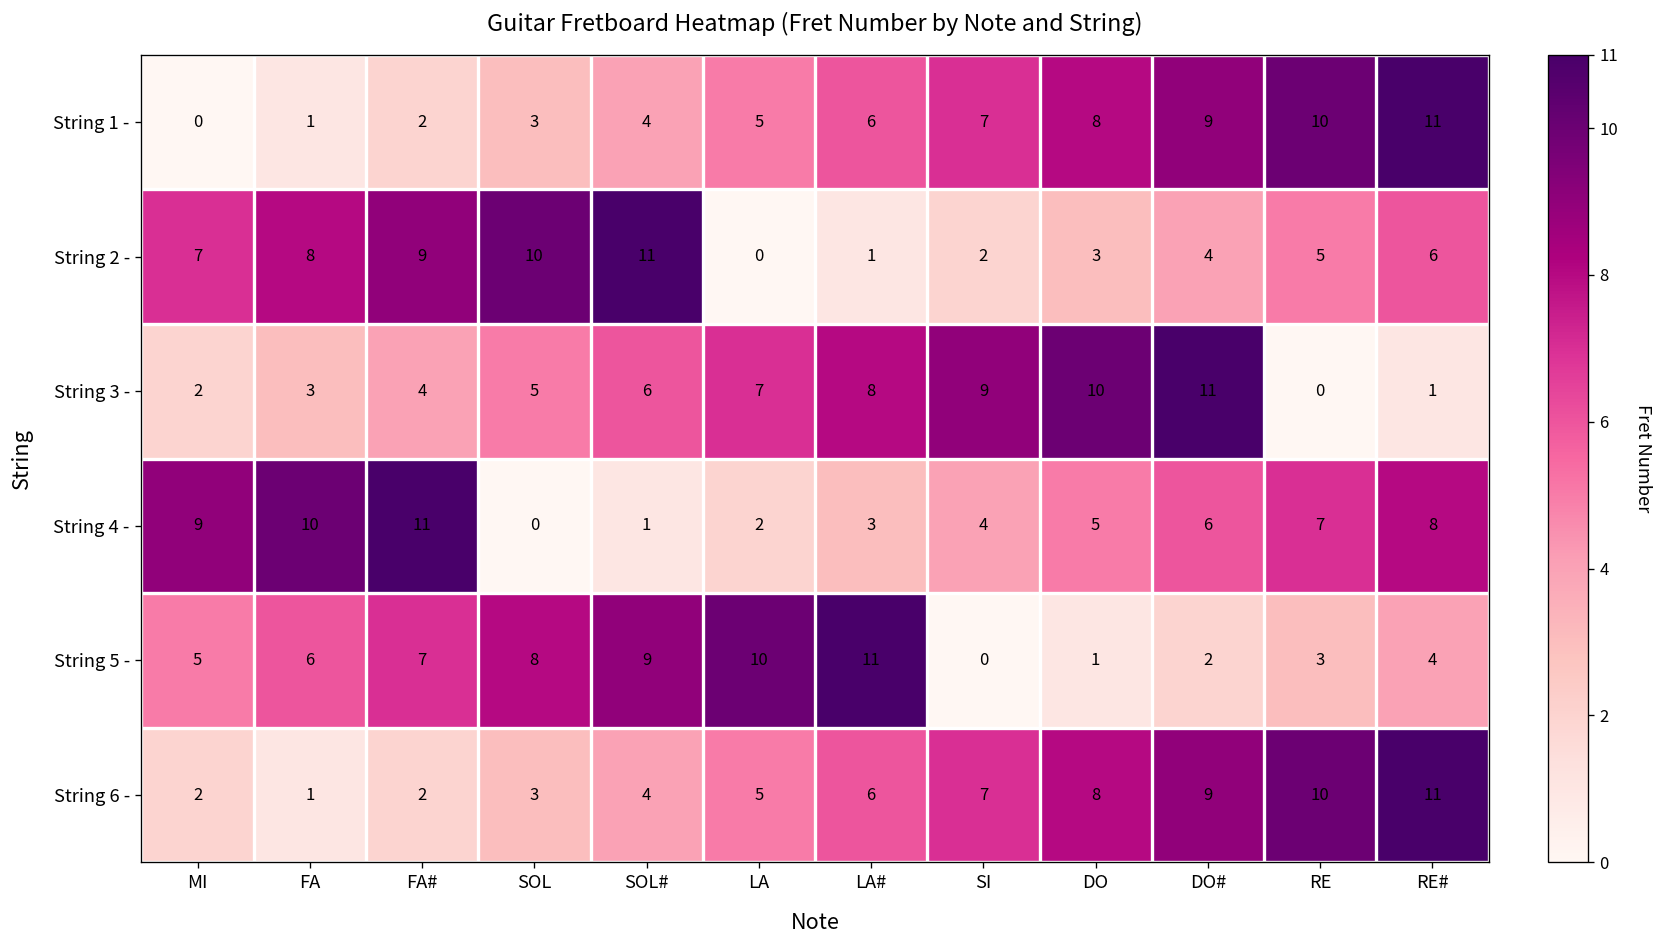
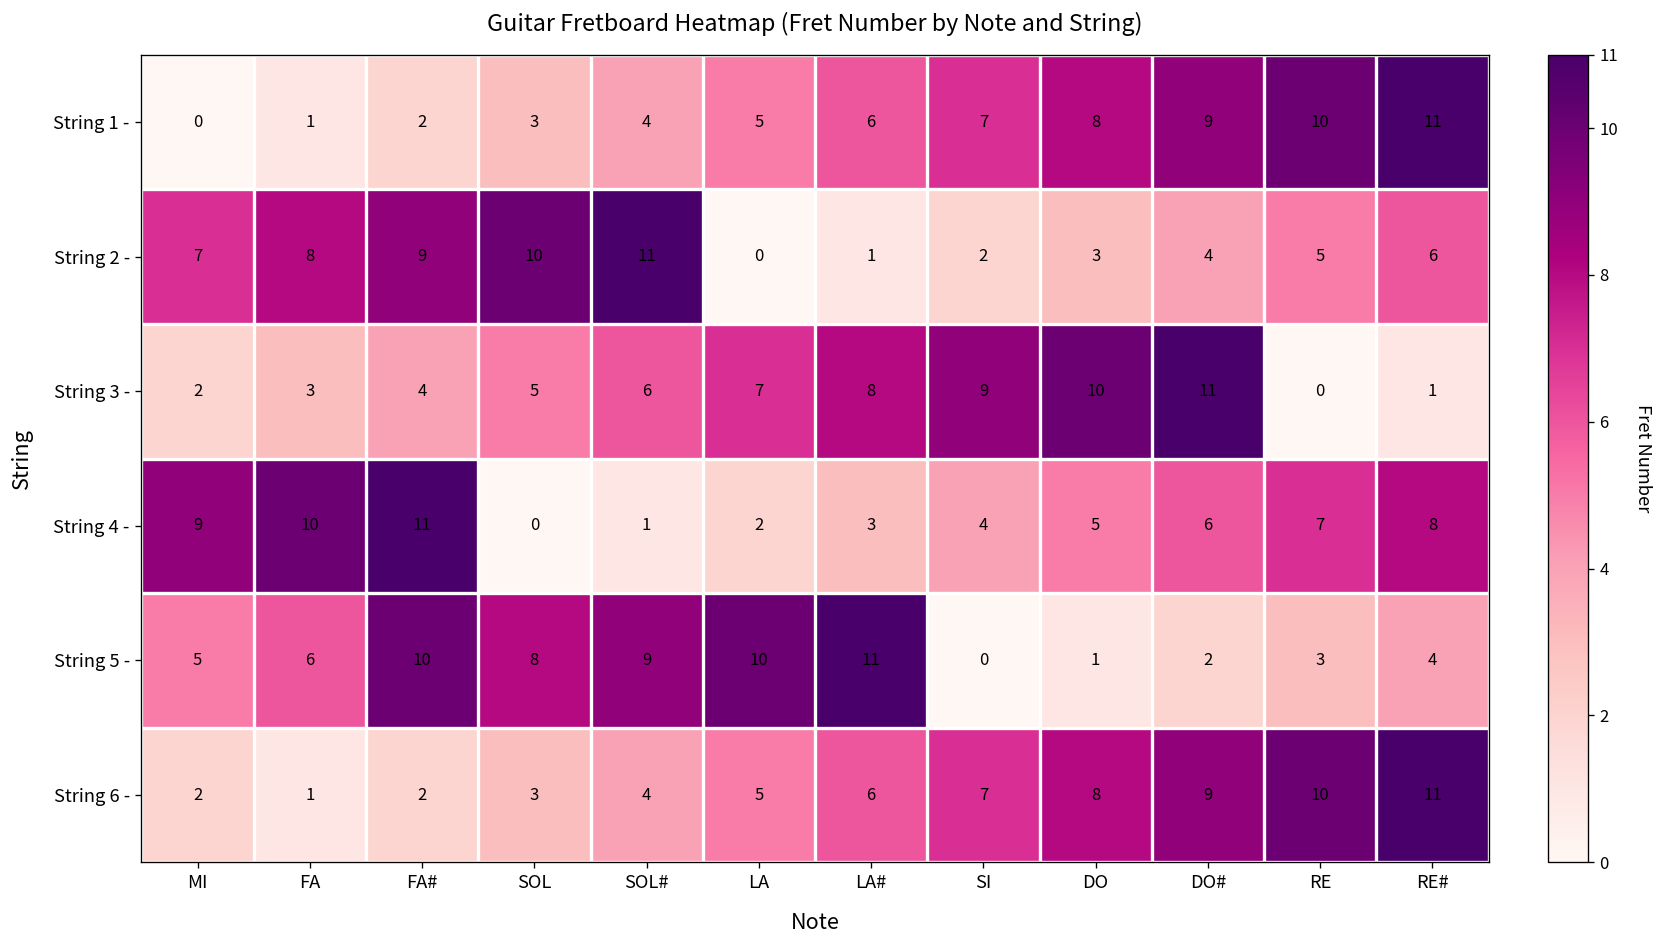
  {
    "String 1 -": {
      "MI": 0,
      "FA": 1,
      "FA#": 2,
      "SOL": 3,
      "SOL#": 4,
      "LA": 5,
      "LA#": 6,
      "SI": 7,
      "DO": 8,
      "DO#": 9,
      "RE": 10,
      "RE#": 11
    },
    "String 2 -": {
      "MI": 7,
      "FA": 8,
      "FA#": 9,
      "SOL": 10,
      "SOL#": 11,
      "LA": 0,
      "LA#": 1,
      "SI": 2,
      "DO": 3,
      "DO#": 4,
      "RE": 5,
      "RE#": 6
    },
    "String 3 -": {
      "MI": 2,
      "FA": 3,
      "FA#": 4,
      "SOL": 5,
      "SOL#": 6,
      "LA": 7,
      "LA#": 8,
      "SI": 9,
      "DO": 10,
      "DO#": 11,
      "RE": 0,
      "RE#": 1
    },
    "String 4 -": {
      "MI": 9,
      "FA": 10,
      "FA#": 11,
      "SOL": 0,
      "SOL#": 1,
      "LA": 2,
      "LA#": 3,
      "SI": 4,
      "DO": 5,
      "DO#": 6,
      "RE": 7,
      "RE#": 8
    },
    "String 5 -": {
      "MI": 5,
      "FA": 6,
-     "FA#": 7,
+     "FA#": 10,
      "SOL": 8,
      "SOL#": 9,
      "LA": 10,
      "LA#": 11,
      "SI": 0,
      "DO": 1,
      "DO#": 2,
      "RE": 3,
      "RE#": 4
    },
    "String 6 -": {
      "MI": 2,
      "FA": 1,
      "FA#": 2,
      "SOL": 3,
      "SOL#": 4,
      "LA": 5,
      "LA#": 6,
      "SI": 7,
      "DO": 8,
      "DO#": 9,
      "RE": 10,
      "RE#": 11
    }
  }
